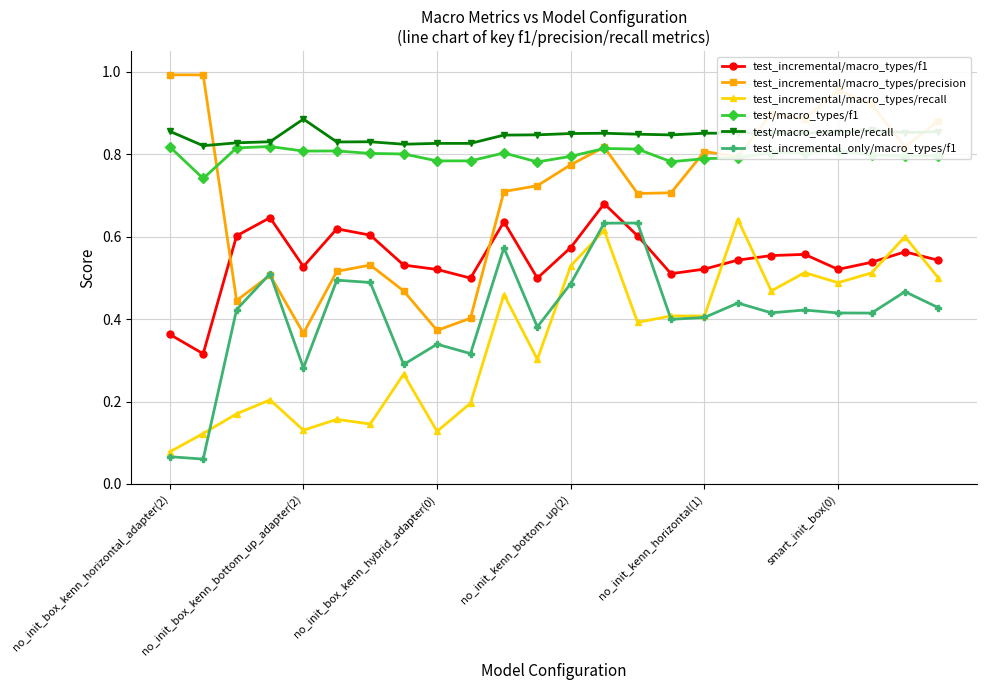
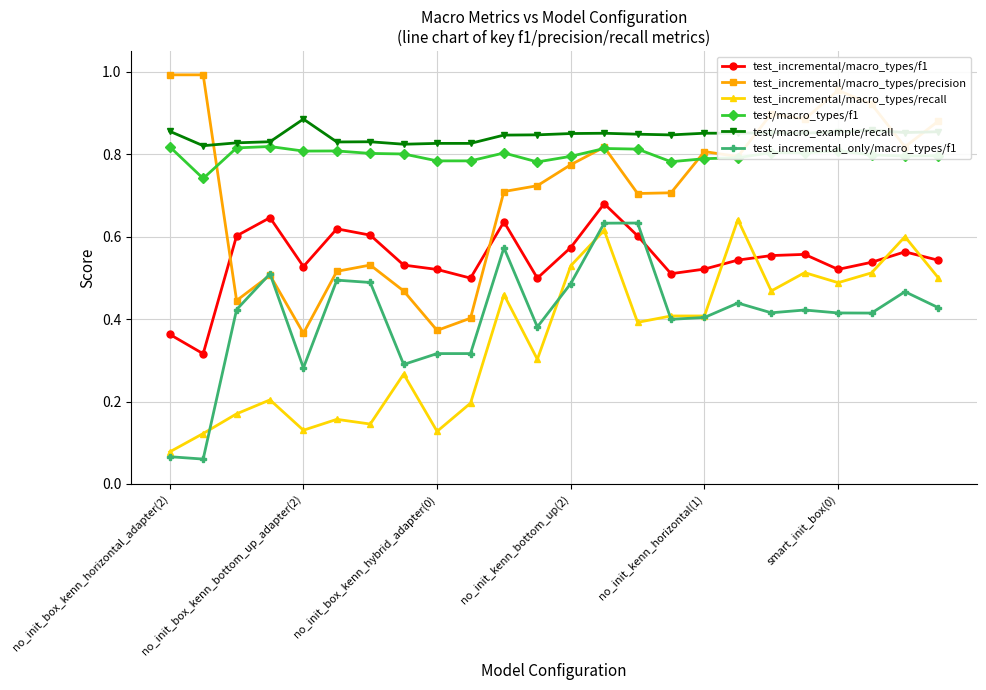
  {
    "test_incremental/macro_types/f1": {
      "no_init_box_kenn_horizontal_adapter(2)": 0.36,
      "no_init_box_kenn_bottom_up_adapter(2)": 0.53,
      "no_init_box_kenn_hybrid_adapter(0)": 0.52,
      "no_init_kenn_bottom_up(2)": 0.57,
      "no_init_kenn_horizontal(1)": 0.52,
      "smart_init_box(0)": 0.52
    },
    "test/macro_types/f1": {
      "no_init_box_kenn_horizontal_adapter(2)": 0.82,
      "no_init_box_kenn_bottom_up_adapter(2)": 0.81,
      "no_init_box_kenn_hybrid_adapter(0)": 0.78,
      "no_init_kenn_bottom_up(2)": 0.79,
      "no_init_kenn_horizontal(1)": 0.79
    },
    "test/macro_example/recall": {
      "no_init_box_kenn_horizontal_adapter(2)": 0.86,
      "no_init_box_kenn_bottom_up_adapter(2)": 0.89,
      "no_init_box_kenn_hybrid_adapter(0)": 0.83,
      "no_init_kenn_bottom_up(2)": 0.85,
      "no_init_kenn_horizontal(1)": 0.85
    },
    "test_incremental_only/macro_types/f1": {
      "no_init_box_kenn_horizontal_adapter(2)": 0.07,
      "no_init_box_kenn_bottom_up_adapter(2)": 0.28,
-     "no_init_box_kenn_hybrid_adapter(0)": 0.34,
+     "no_init_box_kenn_hybrid_adapter(0)": 0.32,
      "no_init_kenn_bottom_up(2)": 0.49,
      "smart_init_box(0)": 0.41
    }
  }
